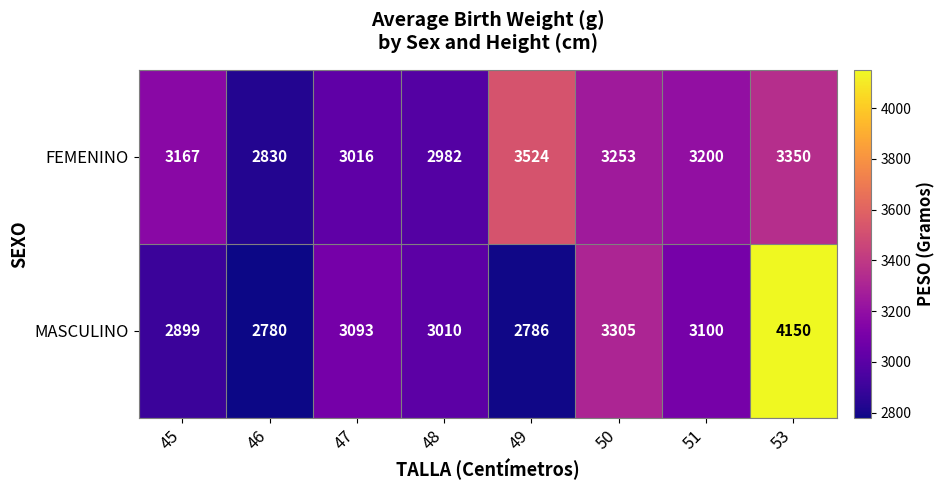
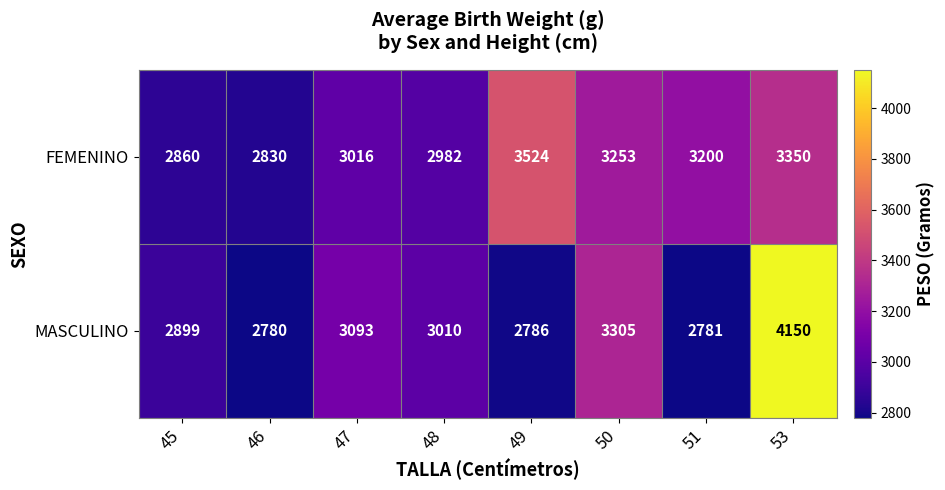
  {
    "FEMENINO": {
-     "45": 3167,
+     "45": 2860,
      "46": 2830,
      "47": 3016,
      "48": 2982,
      "49": 3524,
      "50": 3253,
      "51": 3200,
      "53": 3350
    },
    "MASCULINO": {
      "45": 2899,
      "46": 2780,
      "47": 3093,
      "48": 3010,
      "49": 2786,
      "50": 3305,
-     "51": 3100,
+     "51": 2781,
      "53": 4150
    }
  }
